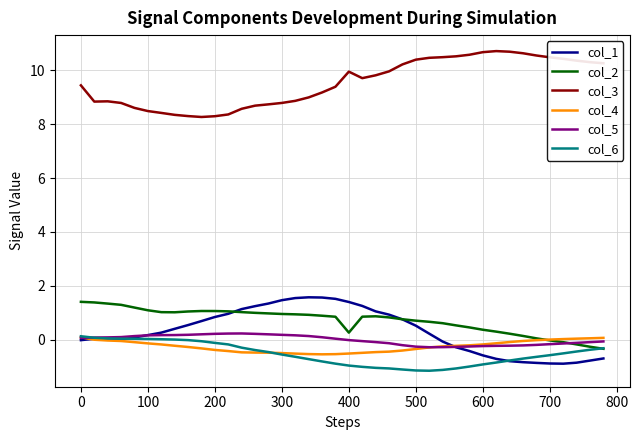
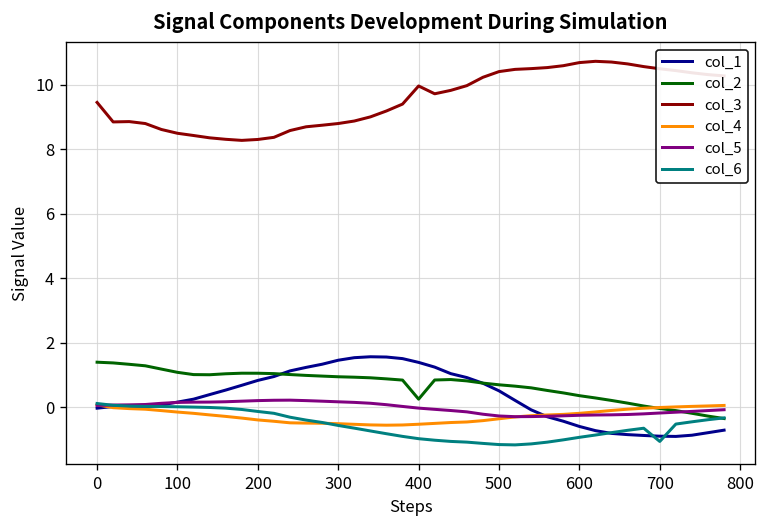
  {
    "col_1": {
      "200": 0.8,
      "300": 1.5,
      "400": 1.4,
      "500": 0.5,
      "600": -0.6,
      "700": -0.9
    },
    "col_2": {
      "0": 1.4,
      "100": 1.1,
      "200": 1.1,
      "300": 1.0,
      "400": 0.3,
      "500": 0.7,
      "600": 0.4
    },
    "col_3": {
      "0": 9.4,
      "100": 8.5,
      "200": 8.3,
      "300": 8.8,
      "400": 10.0,
      "500": 10.4,
      "600": 10.7
    },
    "col_4": {
      "100": -0.1,
      "200": -0.4,
      "400": -0.5
    },
    "col_5": {
      "200": 0.2,
      "300": 0.2,
      "400": 0.0,
      "700": -0.2
    },
    "col_6": {
      "100": 0.0,
      "200": -0.1,
      "400": -1.0,
      "500": -1.1,
      "600": -0.9,
-     "700": -0.6
+     "700": -1.1
    }
  }
